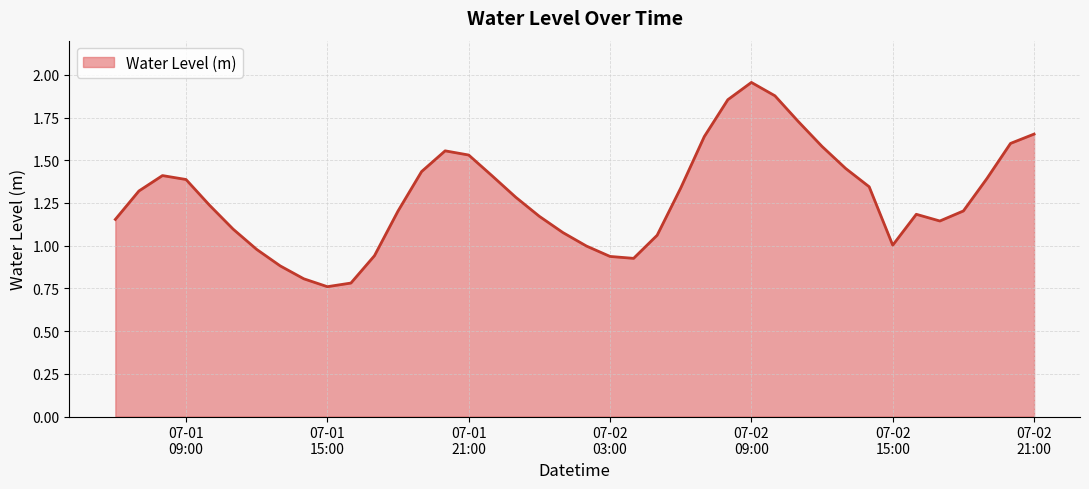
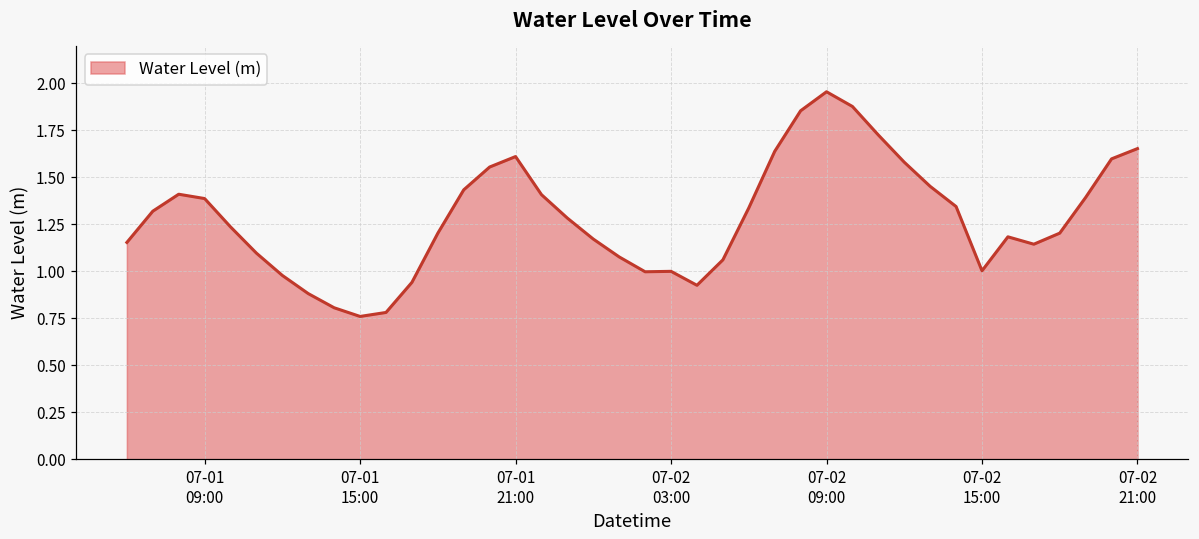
  {
    "07-01 09:00": 1.39,
    "07-01 15:00": 0.76,
-   "07-01 21:00": 1.53,
-   "07-02 03:00": 0.94,
+   "07-01 21:00": 1.61,
+   "07-02 03:00": 1.00,
    "07-02 09:00": 1.96,
    "07-02 15:00": 1.00,
    "07-02 21:00": 1.65
  }
